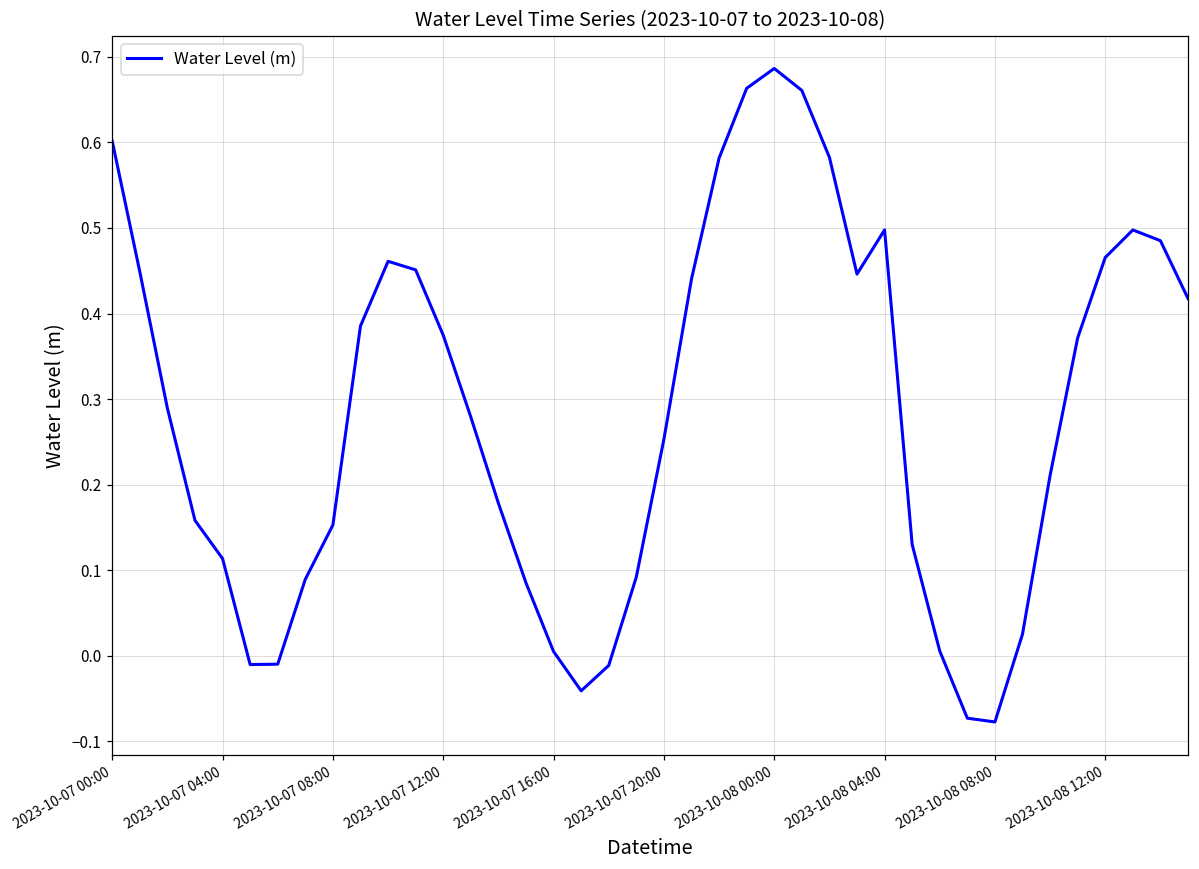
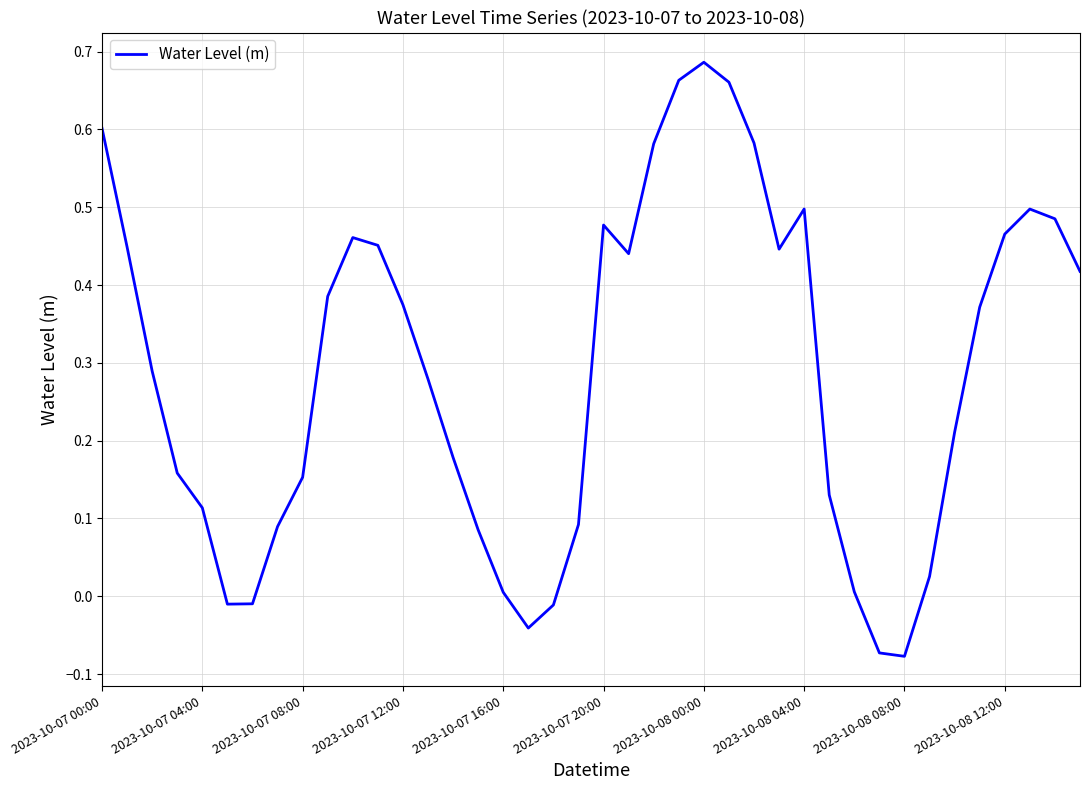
  {
    "2023-10-07 00:00": 0.60,
    "2023-10-07 04:00": 0.11,
    "2023-10-07 08:00": 0.15,
    "2023-10-07 12:00": 0.37,
    "2023-10-07 16:00": 0.01,
-   "2023-10-07 20:00": 0.25,
+   "2023-10-07 20:00": 0.48,
    "2023-10-08 00:00": 0.69,
    "2023-10-08 04:00": 0.50,
    "2023-10-08 08:00": -0.08,
    "2023-10-08 12:00": 0.47
  }
